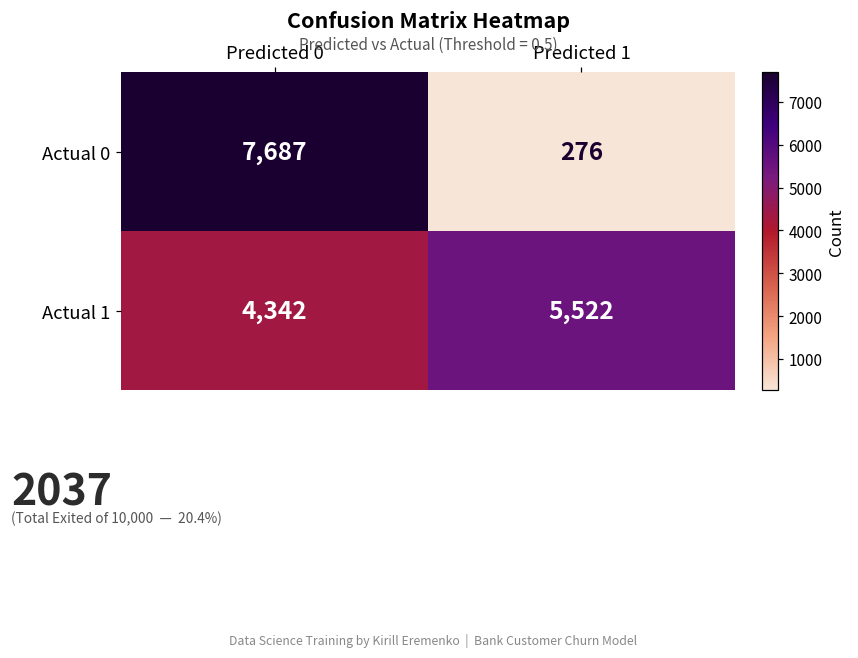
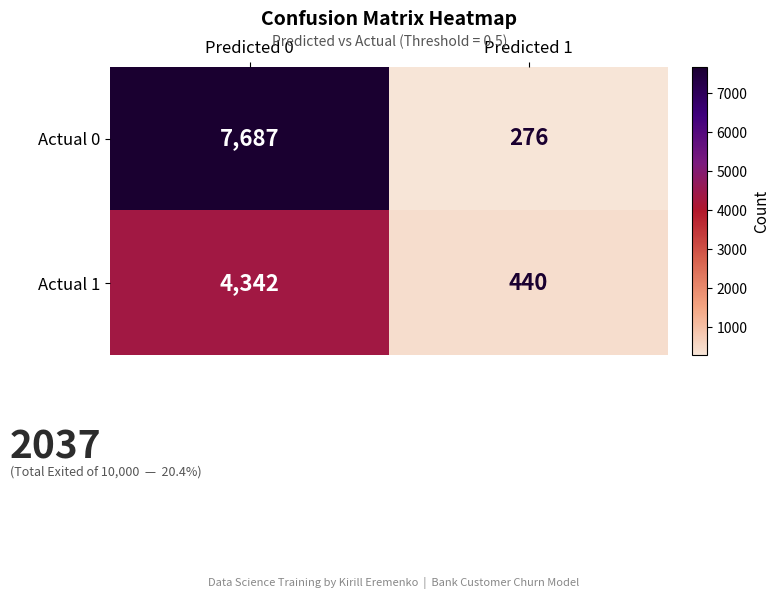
  {
    "Actual 0": {
      "Predicted 0": "7,687",
      "Predicted 1": "276"
    },
    "Actual 1": {
      "Predicted 0": "4,342",
-     "Predicted 1": "5,522"
+     "Predicted 1": "440"
    }
  }
